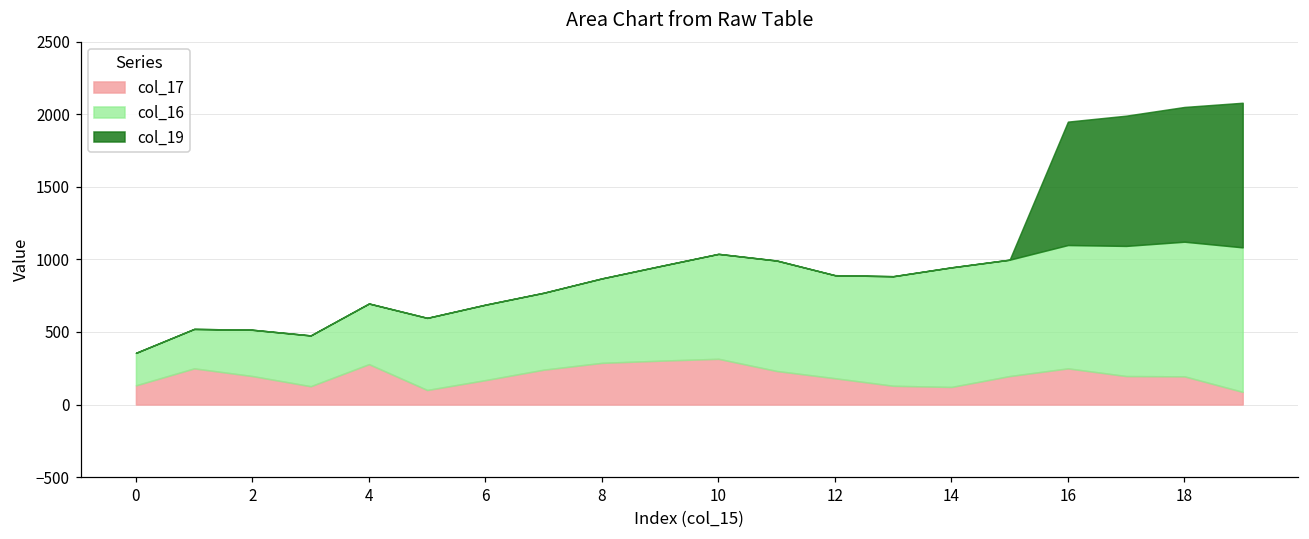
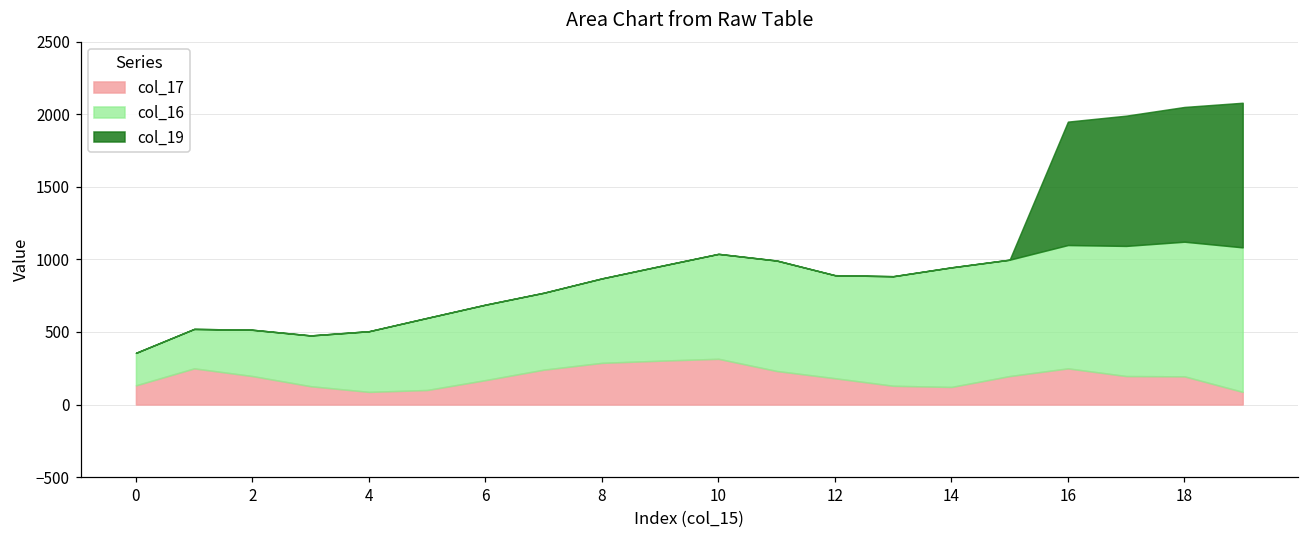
  {
    "col_17": {
      "0": 130,
      "2": 200,
-     "4": 280,
+     "4": 90,
      "6": 170,
      "8": 290,
      "10": 320,
      "12": 180,
      "14": 120,
      "16": 250,
      "18": 190
    },
    "col_16": {
      "16": 850,
      "18": 930
    },
    "col_19": {
      "16": 850,
      "18": 930
    }
  }
